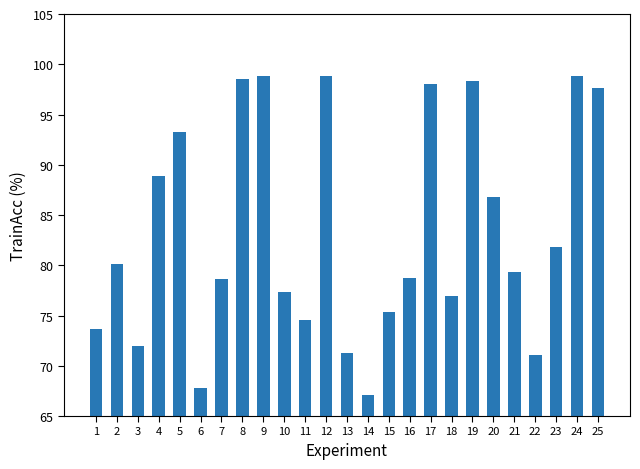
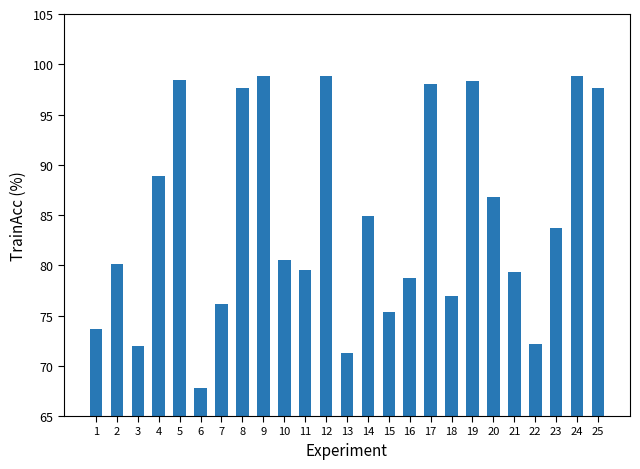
  {
    "1": 73.7,
    "2": 80.2,
    "3": 72.0,
    "4": 88.9,
-   "5": 93.3,
+   "5": 98.4,
    "6": 67.8,
-   "7": 78.6,
-   "8": 98.6,
+   "7": 76.2,
+   "8": 97.6,
    "9": 98.8,
-   "10": 77.4,
-   "11": 74.6,
+   "10": 80.6,
+   "11": 79.5,
    "12": 98.8,
    "13": 71.3,
-   "14": 67.1,
+   "14": 84.9,
    "15": 75.3,
    "16": 78.7,
    "17": 98.0,
    "18": 77.0,
    "19": 98.4,
    "20": 86.8,
    "21": 79.4,
-   "22": 71.0,
-   "23": 81.8,
+   "22": 72.1,
+   "23": 83.7,
    "24": 98.8,
    "25": 97.6
  }
